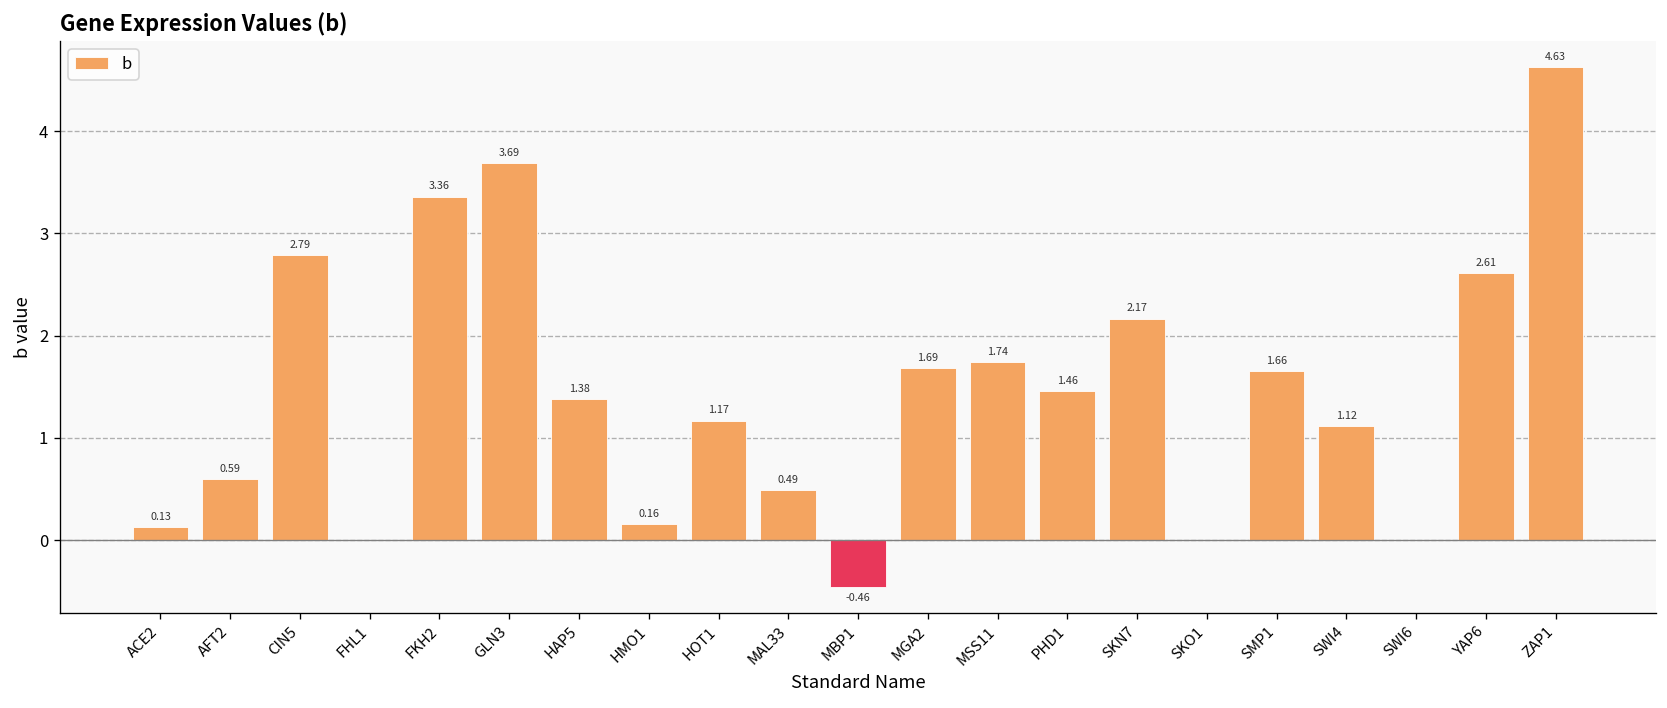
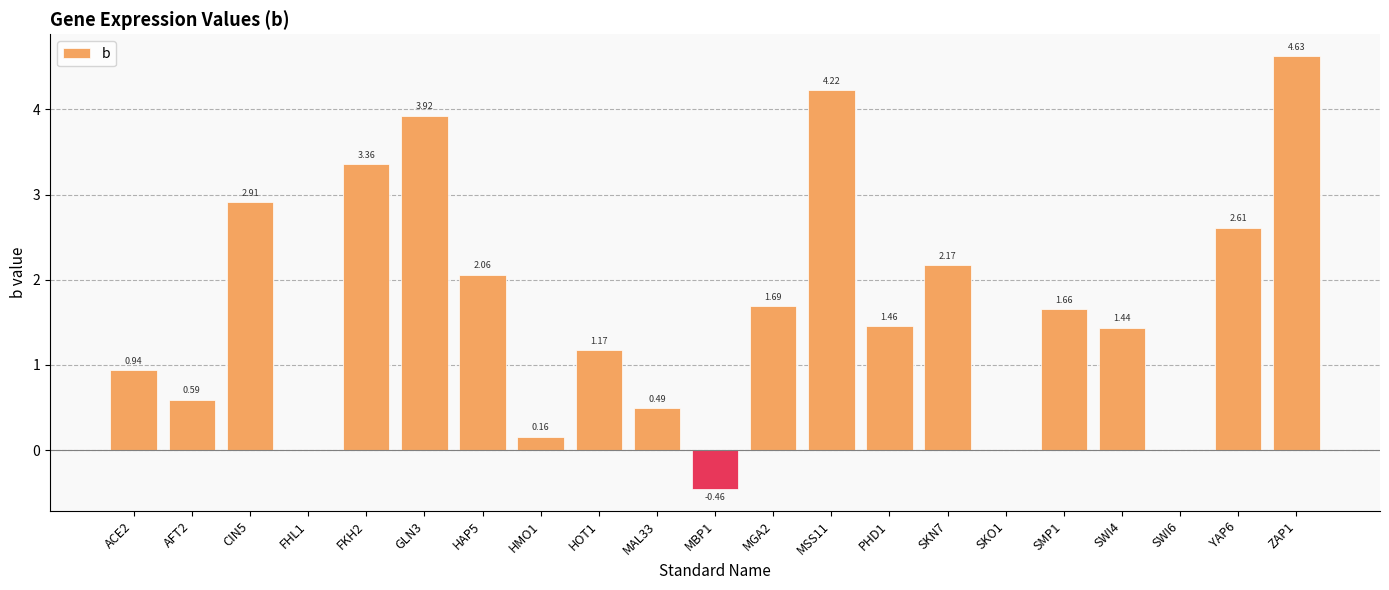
  {
-   "ACE2": 0.13,
+   "ACE2": 0.94,
    "AFT2": 0.59,
-   "CIN5": 2.79,
+   "CIN5": 2.91,
    "FKH2": 3.36,
-   "GLN3": 3.69,
-   "HAP5": 1.38,
+   "GLN3": 3.92,
+   "HAP5": 2.06,
    "HMO1": 0.16,
    "HOT1": 1.17,
    "MAL33": 0.49,
    "MBP1": -0.46,
    "MGA2": 1.69,
-   "MSS11": 1.74,
+   "MSS11": 4.22,
    "PHD1": 1.46,
    "SKN7": 2.17,
    "SMP1": 1.66,
-   "SWI4": 1.12,
+   "SWI4": 1.44,
    "YAP6": 2.61,
    "ZAP1": 4.63
  }
